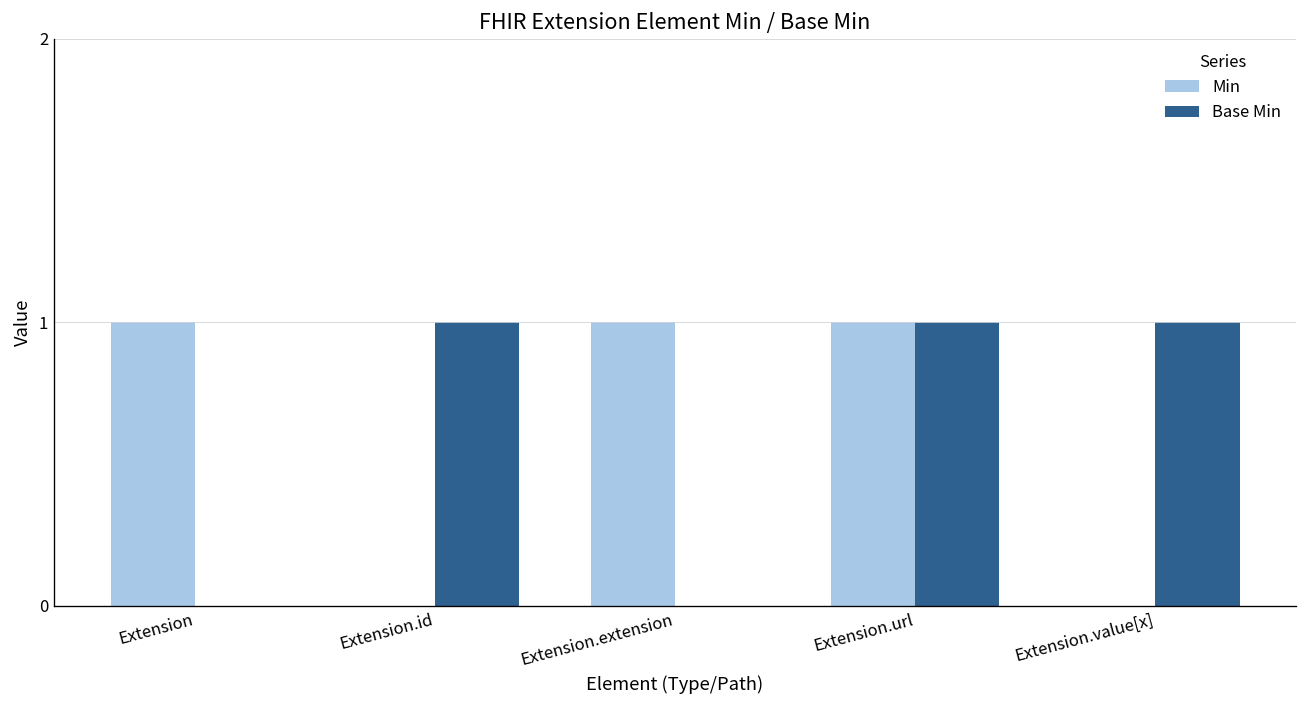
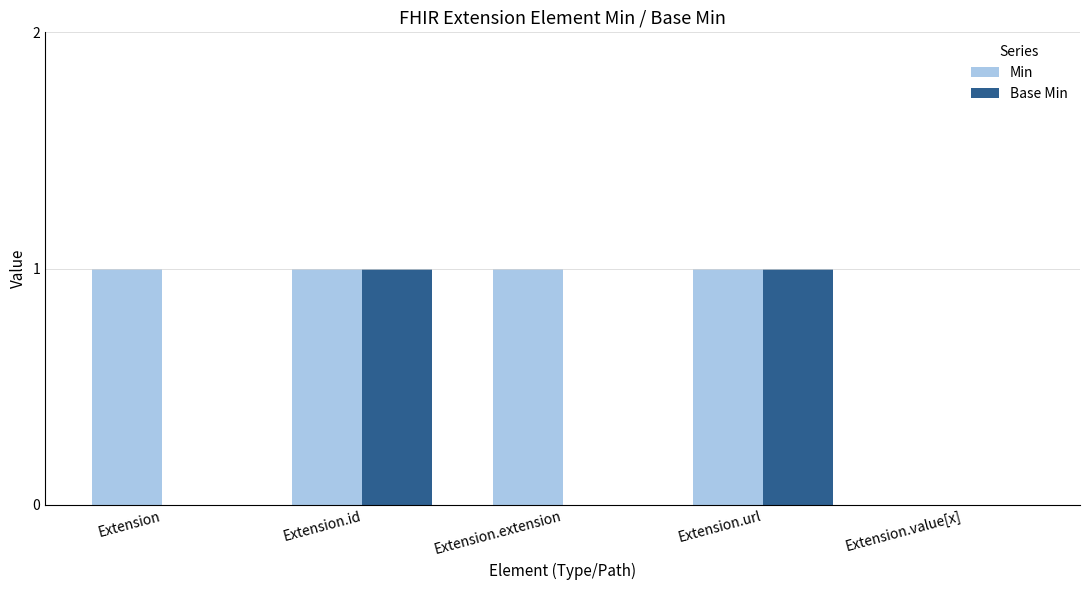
  {
    "Min": {
      "Extension": 1,
-     "Extension.id": 0,
+     "Extension.id": 1,
      "Extension.extension": 1,
      "Extension.url": 1,
      "Extension.value[x]": 0
    },
    "Base Min": {
      "Extension": 0,
      "Extension.id": 1,
      "Extension.extension": 0,
      "Extension.url": 1,
-     "Extension.value[x]": 1
+     "Extension.value[x]": 0
    }
  }
